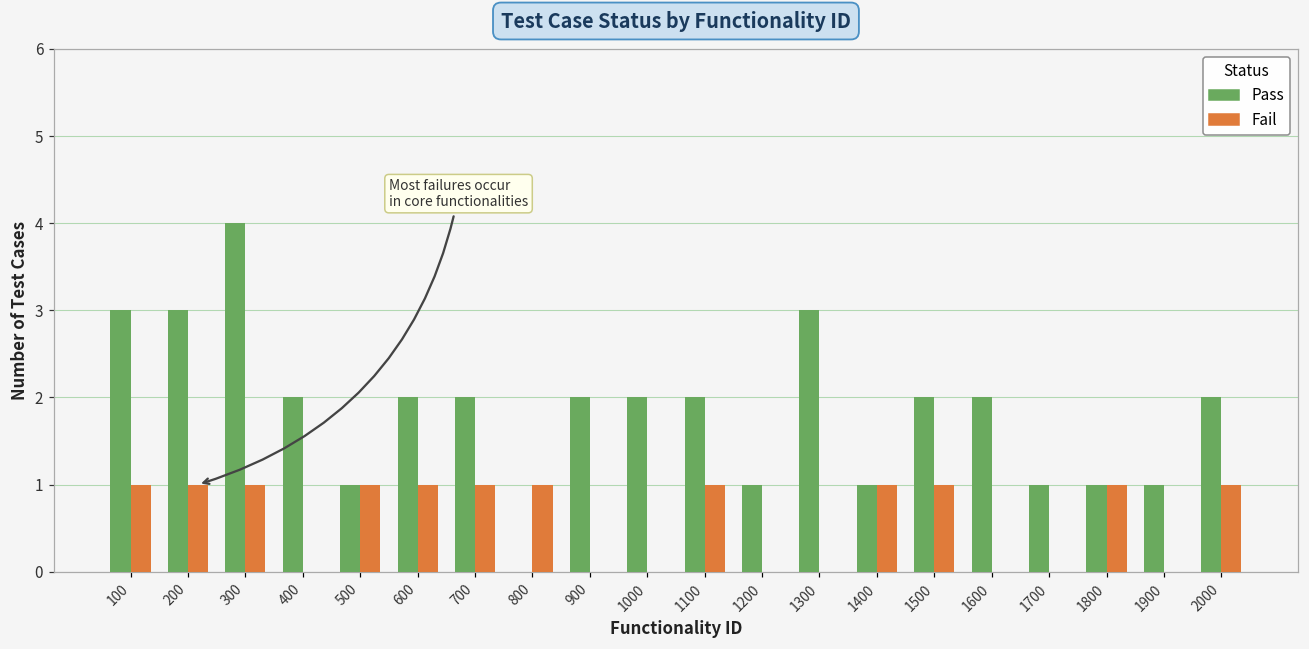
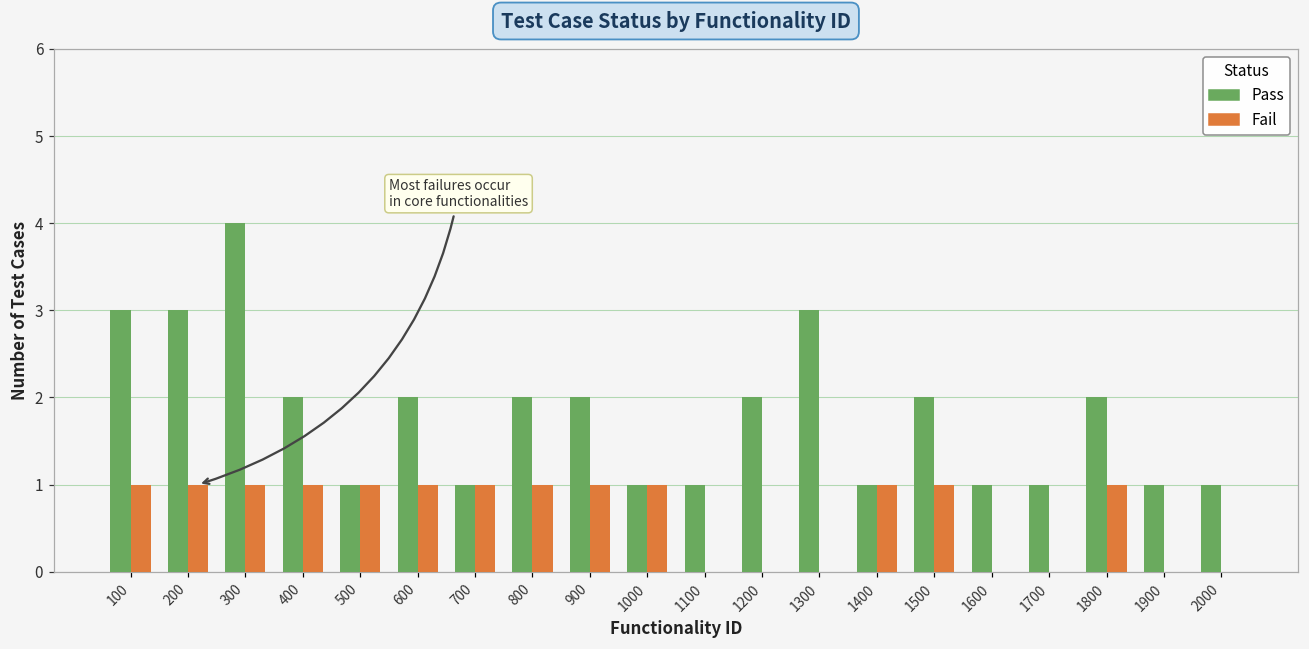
  {
    "Pass": {
      "100": 3,
      "200": 3,
      "300": 4,
      "400": 2,
      "500": 1,
      "600": 2,
-     "700": 2,
-     "800": 0,
+     "700": 1,
+     "800": 2,
      "900": 2,
-     "1000": 2,
-     "1100": 2,
-     "1200": 1,
+     "1000": 1,
+     "1100": 1,
+     "1200": 2,
      "1300": 3,
      "1400": 1,
      "1500": 2,
-     "1600": 2,
+     "1600": 1,
      "1700": 1,
-     "1800": 1,
+     "1800": 2,
      "1900": 1,
-     "2000": 2
+     "2000": 1
    },
    "Fail": {
      "100": 1,
      "200": 1,
      "300": 1,
-     "400": 0,
+     "400": 1,
      "500": 1,
      "600": 1,
      "700": 1,
      "800": 1,
-     "900": 0,
-     "1000": 0,
-     "1100": 1,
+     "900": 1,
+     "1000": 1,
+     "1100": 0,
      "1200": 0,
      "1300": 0,
      "1400": 1,
      "1500": 1,
      "1600": 0,
      "1700": 0,
      "1800": 1,
      "1900": 0,
-     "2000": 1
+     "2000": 0
    }
  }
